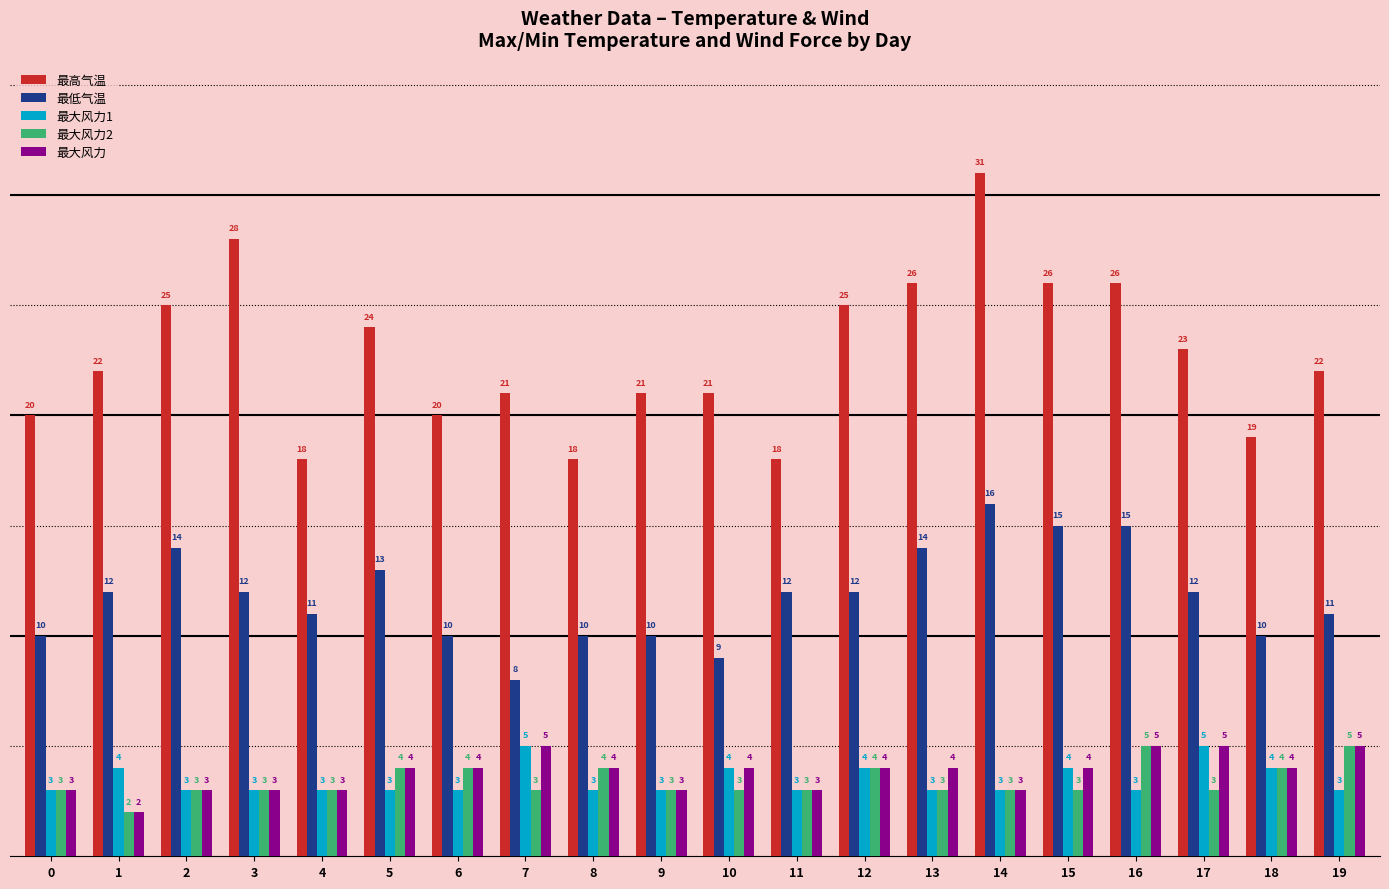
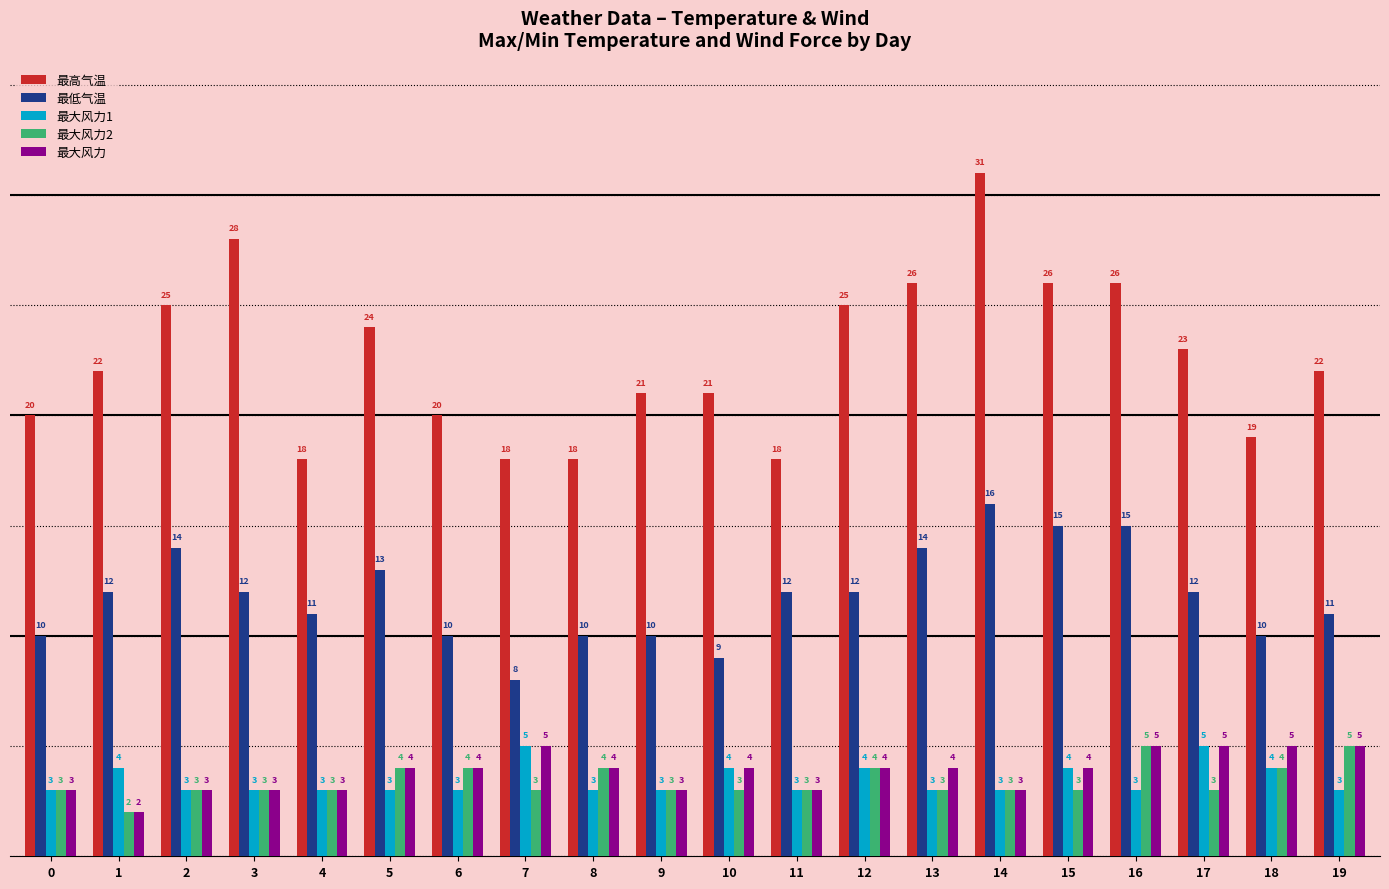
  {
    "最高气温": {
      "0": 20,
      "1": 22,
      "2": 25,
      "3": 28,
      "4": 18,
      "5": 24,
      "6": 20,
-     "7": 21,
+     "7": 18,
      "8": 18,
      "9": 21,
      "10": 21,
      "11": 18,
      "12": 25,
      "13": 26,
      "14": 31,
      "15": 26,
      "16": 26,
      "17": 23,
      "18": 19,
      "19": 22
    },
    "最低气温": {
      "0": 10,
      "1": 12,
      "2": 14,
      "3": 12,
      "4": 11,
      "5": 13,
      "6": 10,
      "7": 8,
      "8": 10,
      "9": 10,
      "10": 9,
      "11": 12,
      "12": 12,
      "13": 14,
      "14": 16,
      "15": 15,
      "16": 15,
      "17": 12,
      "18": 10,
      "19": 11
    },
    "最大风力1": {
      "0": 3,
      "1": 4,
      "2": 3,
      "3": 3,
      "4": 3,
      "5": 3,
      "6": 3,
      "7": 5,
      "8": 3,
      "9": 3,
      "10": 4,
      "11": 3,
      "12": 4,
      "13": 3,
      "14": 3,
      "15": 4,
      "16": 3,
      "17": 5,
      "18": 4,
      "19": 3
    },
    "最大风力2": {
      "0": 3,
      "1": 2,
      "2": 3,
      "3": 3,
      "4": 3,
      "5": 4,
      "6": 4,
      "7": 3,
      "8": 4,
      "9": 3,
      "10": 3,
      "11": 3,
      "12": 4,
      "13": 3,
      "14": 3,
      "15": 3,
      "16": 5,
      "17": 3,
      "18": 4,
      "19": 5
    },
    "最大风力": {
      "0": 3,
      "1": 2,
      "2": 3,
      "3": 3,
      "4": 3,
      "5": 4,
      "6": 4,
      "7": 5,
      "8": 4,
      "9": 3,
      "10": 4,
      "11": 3,
      "12": 4,
      "13": 4,
      "14": 3,
      "15": 4,
      "16": 5,
      "17": 5,
-     "18": 4,
+     "18": 5,
      "19": 5
    }
  }
